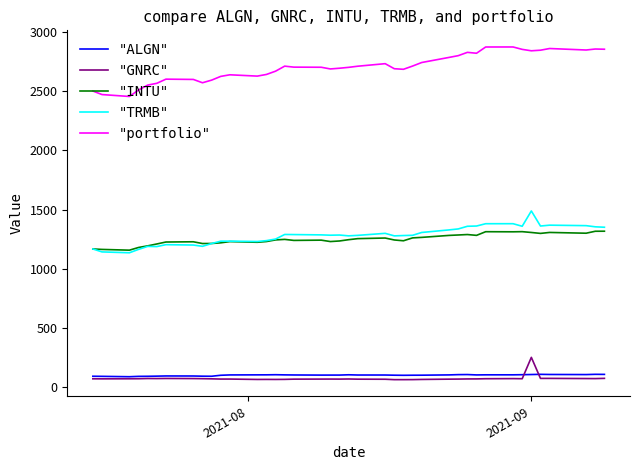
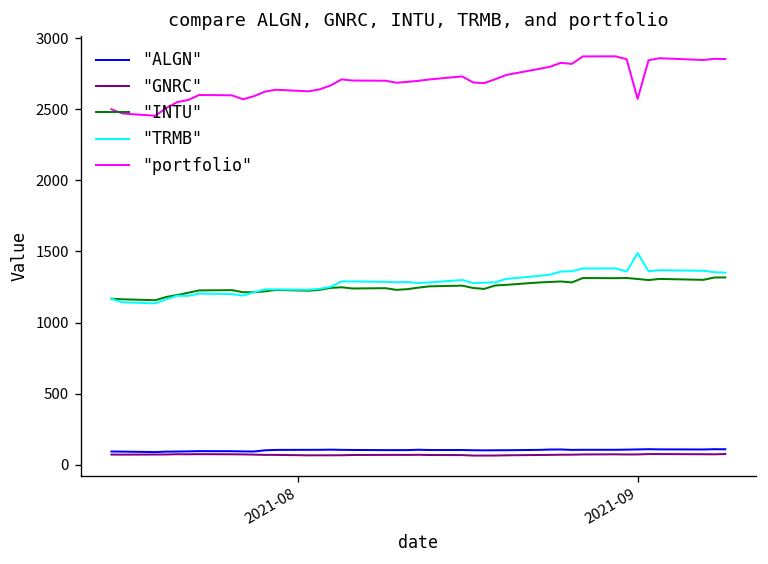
  {
    "\"ALGN\"": {
      "2021-09": 110
    },
    "\"GNRC\"": {
-     "2021-09": 250
+     "2021-09": 70
    },
    "\"INTU\"": {
      "2021-09": 1310
    },
    "\"TRMB\"": {
      "2021-09": 1490
    },
    "\"portfolio\"": {
-     "2021-09": 2840
+     "2021-09": 2570
    }
  }
